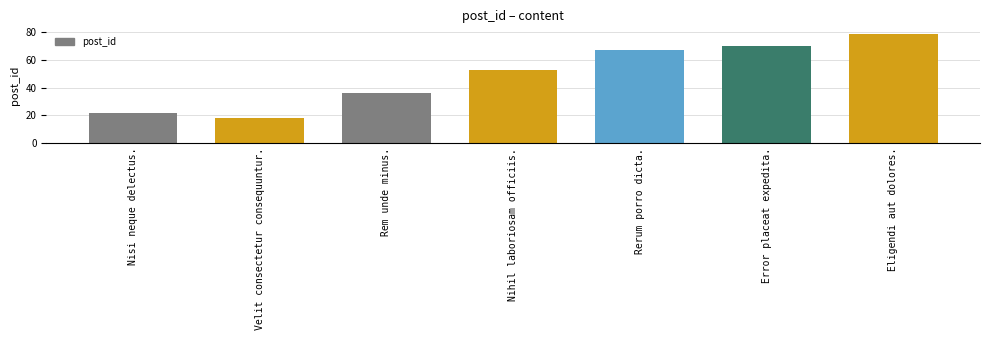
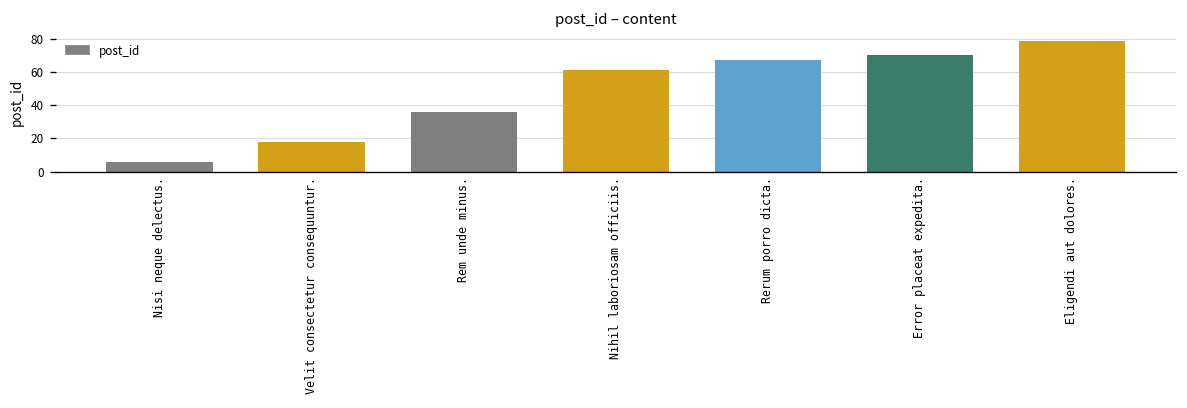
  {
-   "Nisi neque delectus.": 22,
+   "Nisi neque delectus.": 6,
    "Velit consectetur consequuntur.": 18,
    "Rem unde minus.": 36,
-   "Nihil laboriosam officiis.": 53,
+   "Nihil laboriosam officiis.": 61,
    "Rerum porro dicta.": 67,
    "Error placeat expedita.": 70,
    "Eligendi aut dolores.": 79
  }
